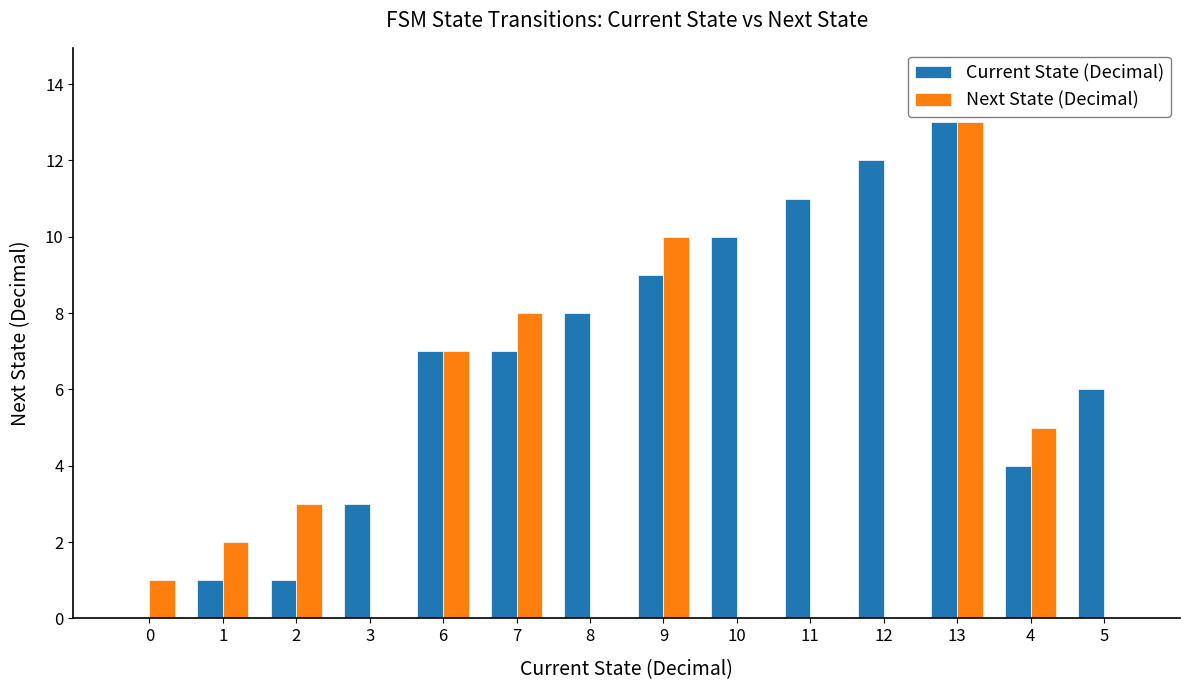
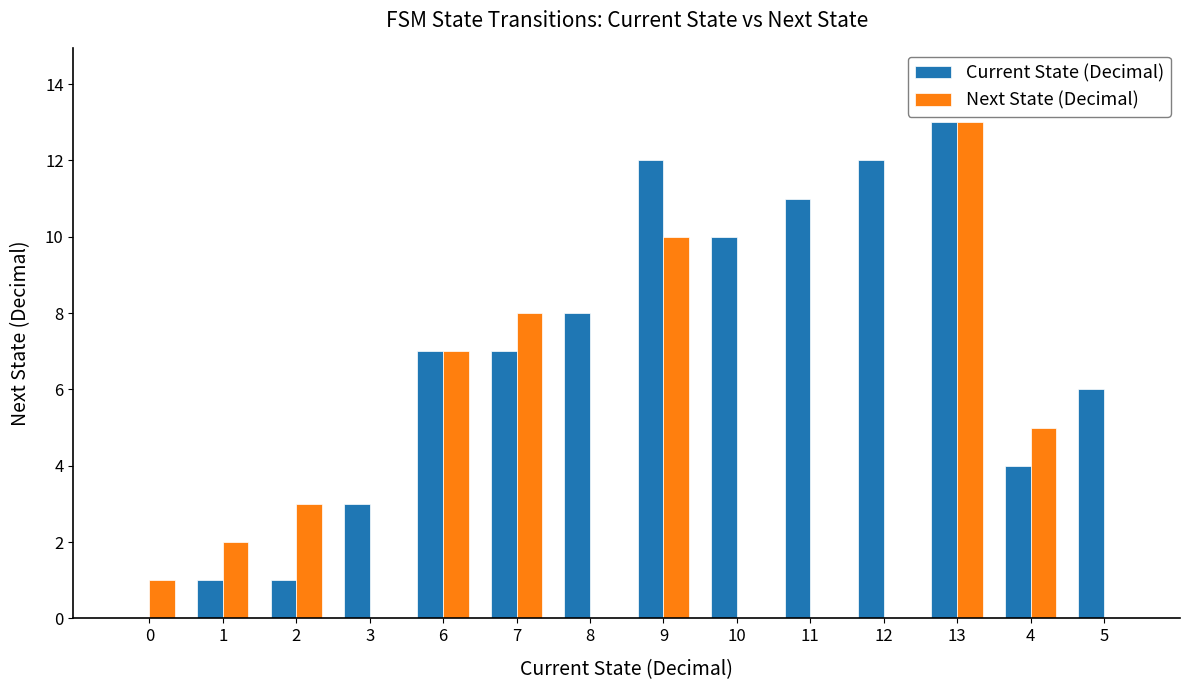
  {
    "Current State (Decimal)": {
      "0": 0,
      "1": 1,
      "2": 1,
      "3": 3,
      "6": 7,
      "7": 7,
      "8": 8,
-     "9": 9,
+     "9": 12,
      "10": 10,
      "11": 11,
      "12": 12,
      "13": 13,
      "4": 4,
      "5": 6
    },
    "Next State (Decimal)": {
      "0": 1,
      "1": 2,
      "2": 3,
      "3": 0,
      "6": 7,
      "7": 8,
      "8": 0,
      "9": 10,
      "10": 0,
      "11": 0,
      "12": 0,
      "13": 13,
      "4": 5,
      "5": 0
    }
  }
